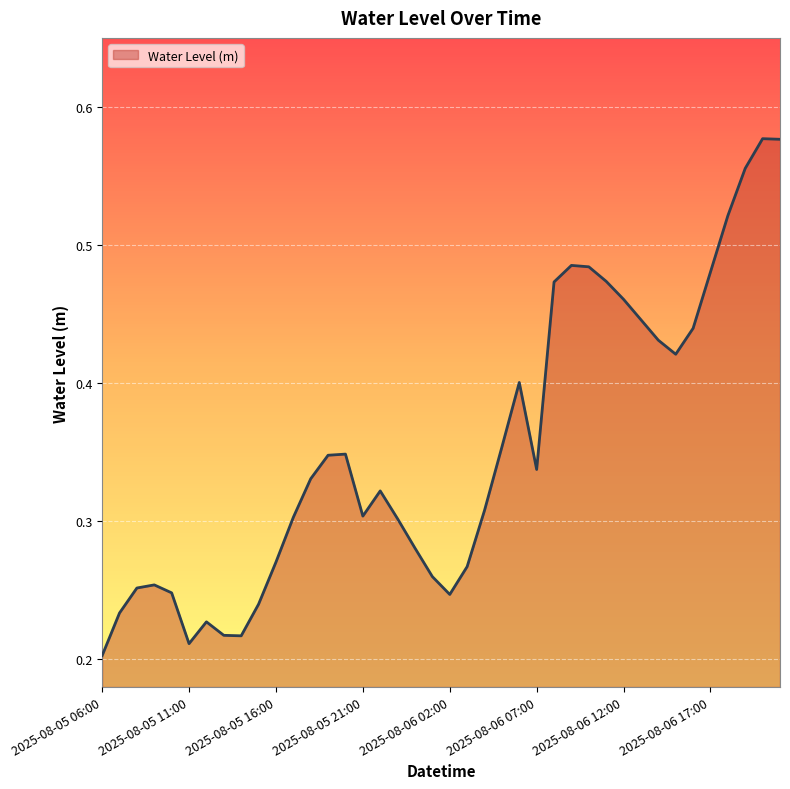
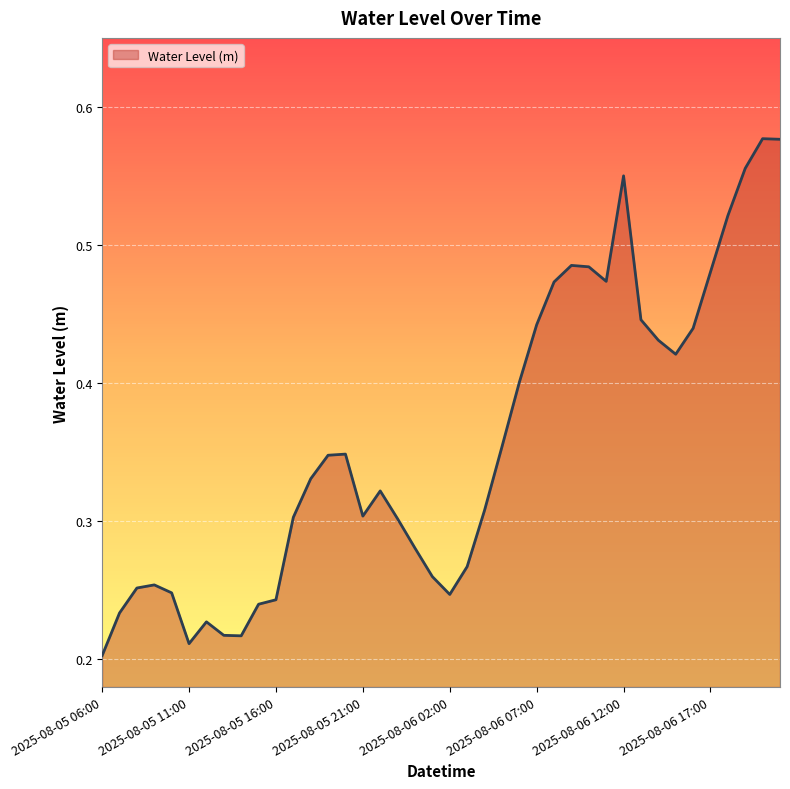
  {
    "2025-08-05 06:00": 0.203,
    "2025-08-05 11:00": 0.211,
-   "2025-08-05 16:00": 0.270,
+   "2025-08-05 16:00": 0.243,
    "2025-08-05 21:00": 0.304,
    "2025-08-06 02:00": 0.247,
-   "2025-08-06 07:00": 0.338,
-   "2025-08-06 12:00": 0.461,
+   "2025-08-06 07:00": 0.442,
+   "2025-08-06 12:00": 0.550,
    "2025-08-06 17:00": 0.481
  }
